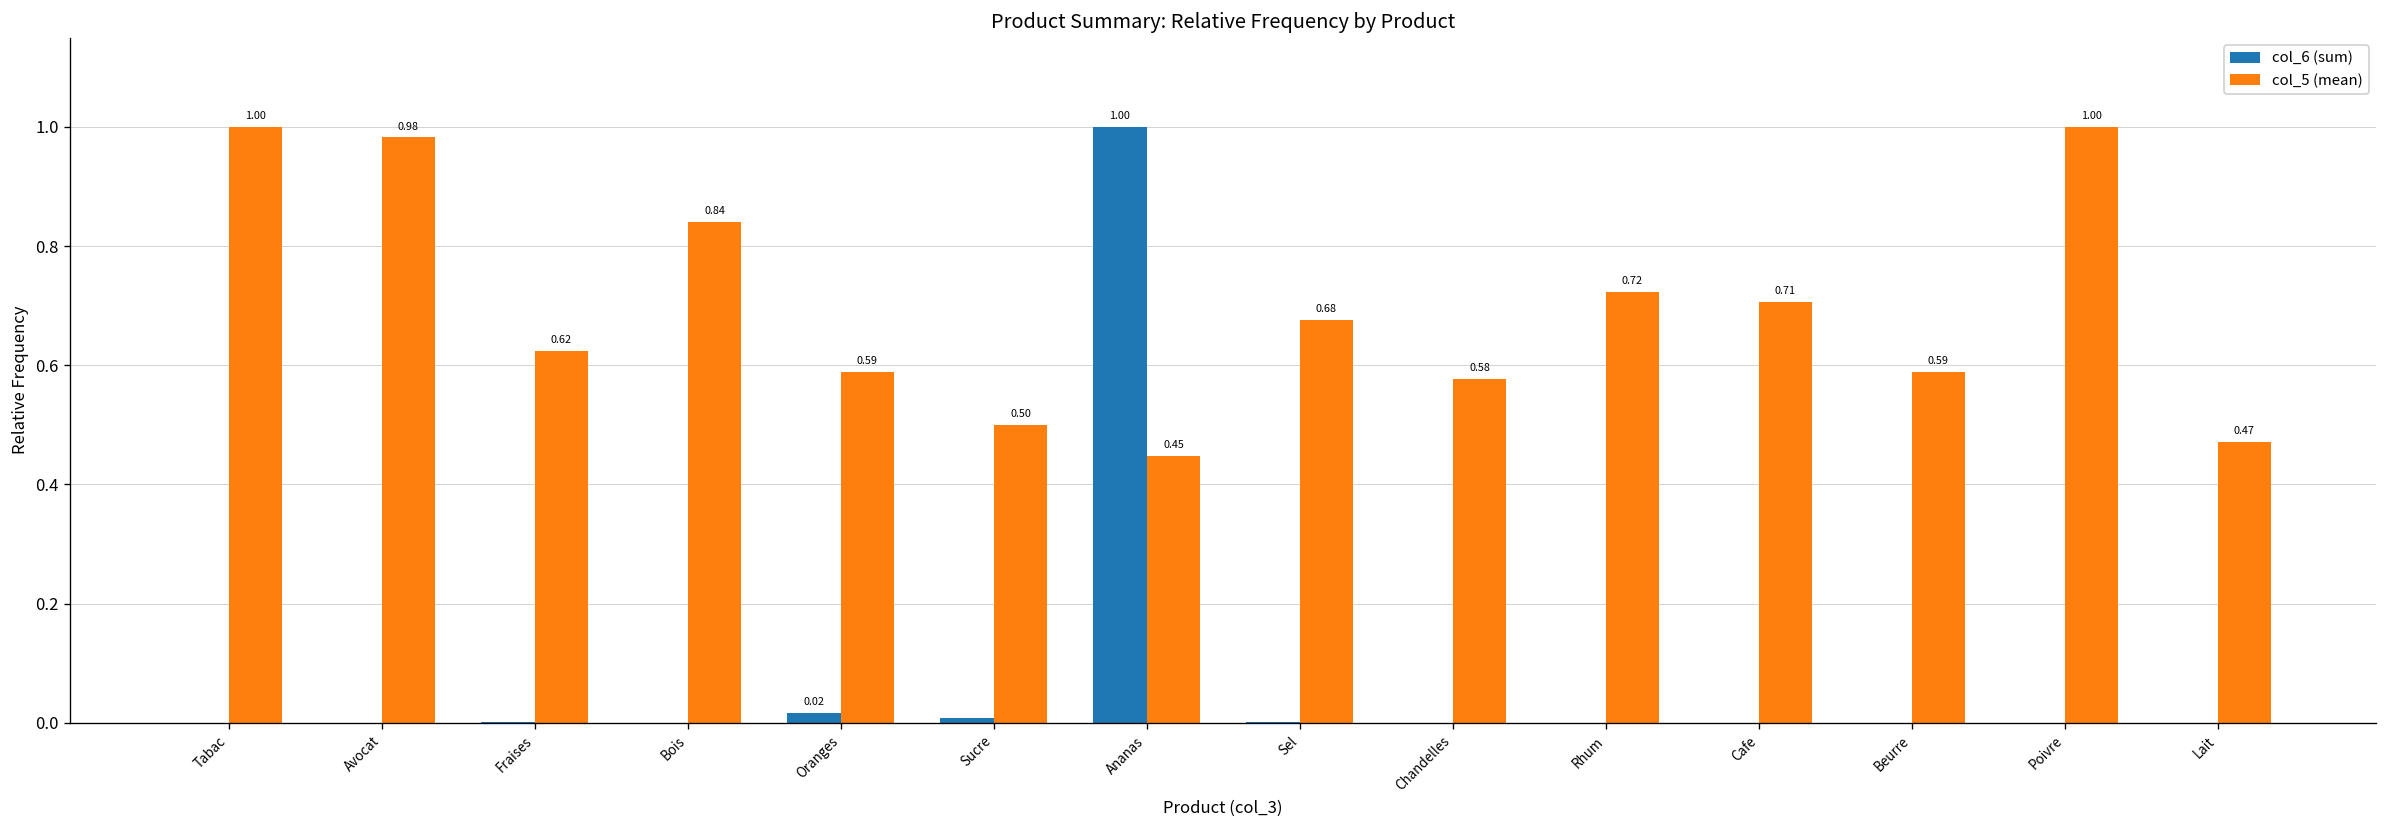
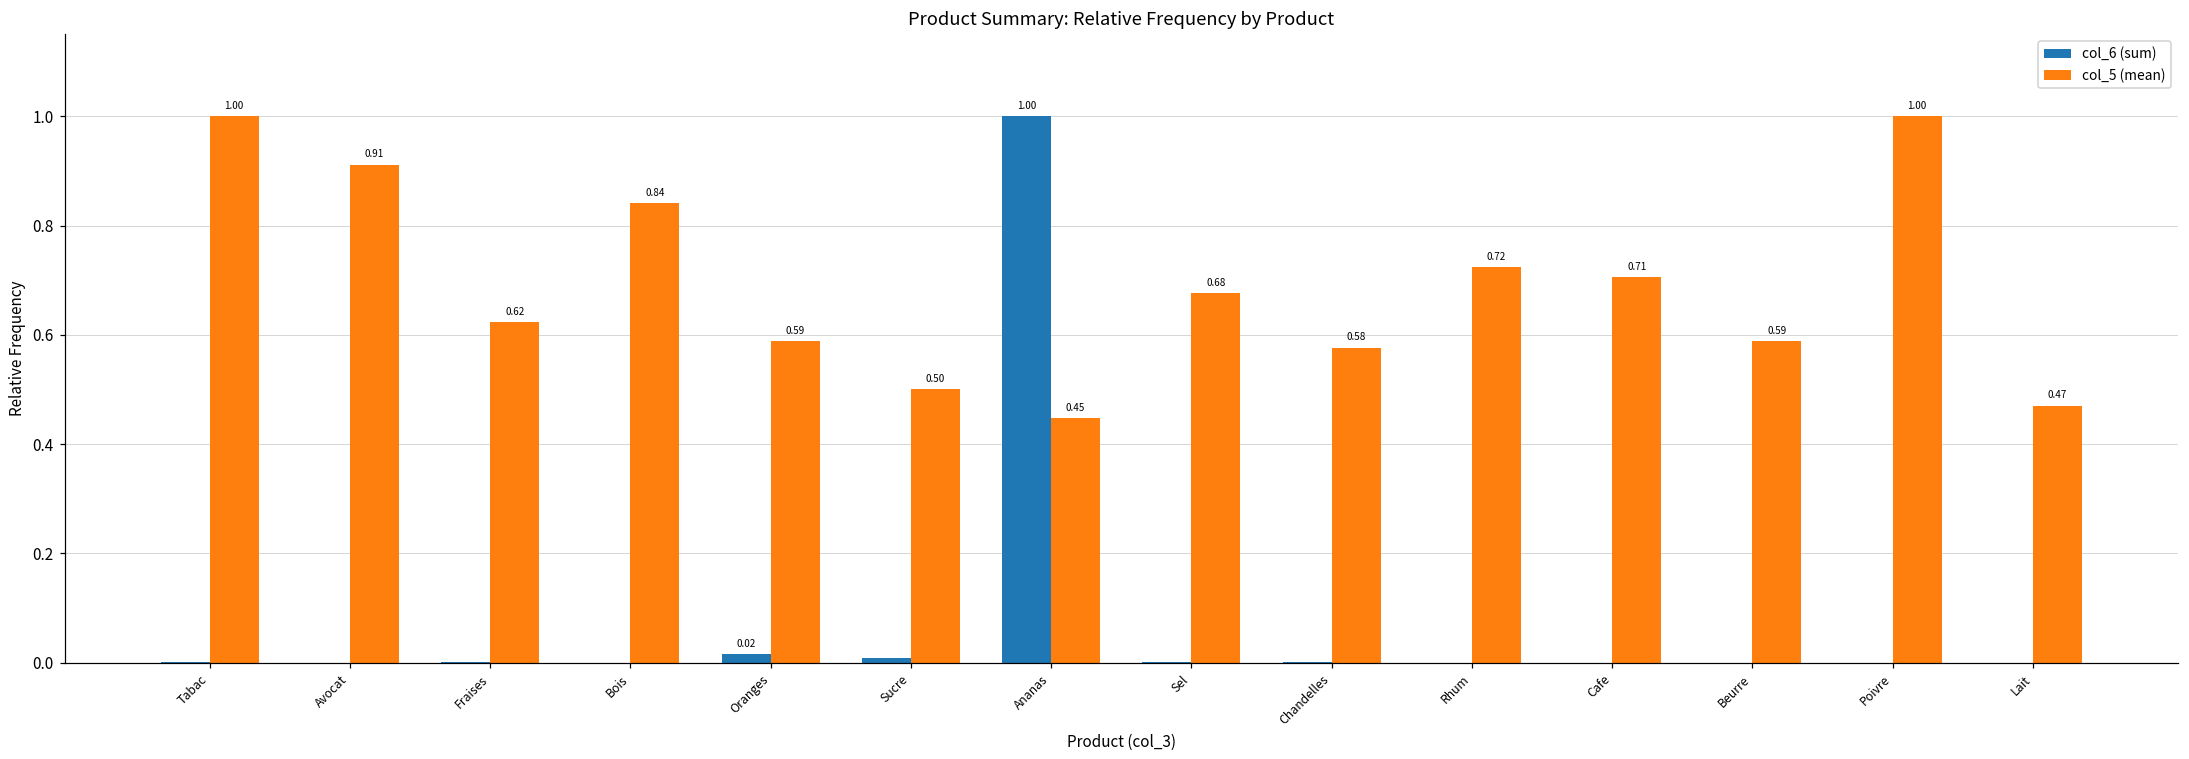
  {
    "col_6 (sum)": {
      "Oranges": 0.02,
      "Ananas": 1.00
    },
    "col_5 (mean)": {
      "Tabac": 1.00,
-     "Avocat": 0.98,
+     "Avocat": 0.91,
      "Fraises": 0.62,
      "Bois": 0.84,
      "Oranges": 0.59,
      "Sucre": 0.50,
      "Ananas": 0.45,
      "Sel": 0.68,
      "Chandelles": 0.58,
      "Rhum": 0.72,
      "Cafe": 0.71,
      "Beurre": 0.59,
      "Poivre": 1.00,
      "Lait": 0.47
    }
  }
